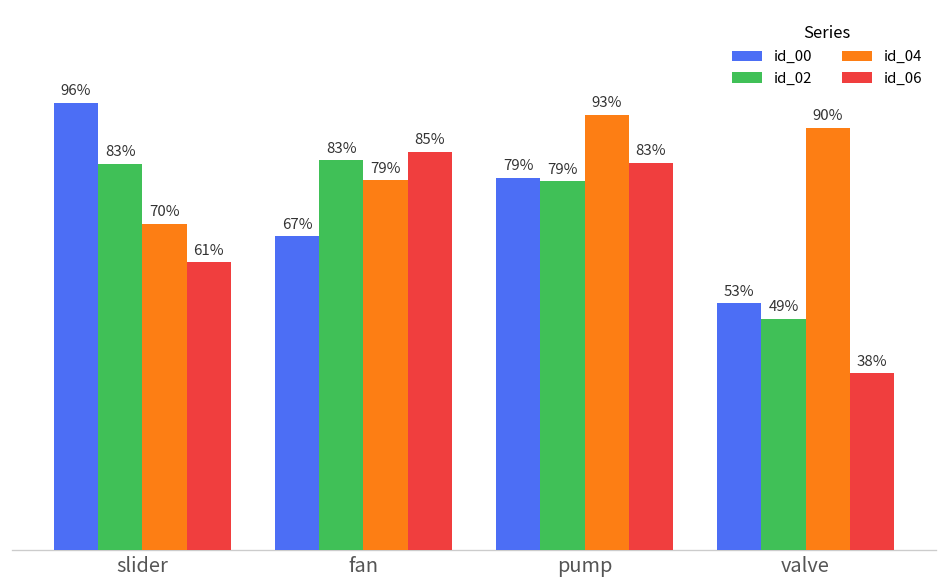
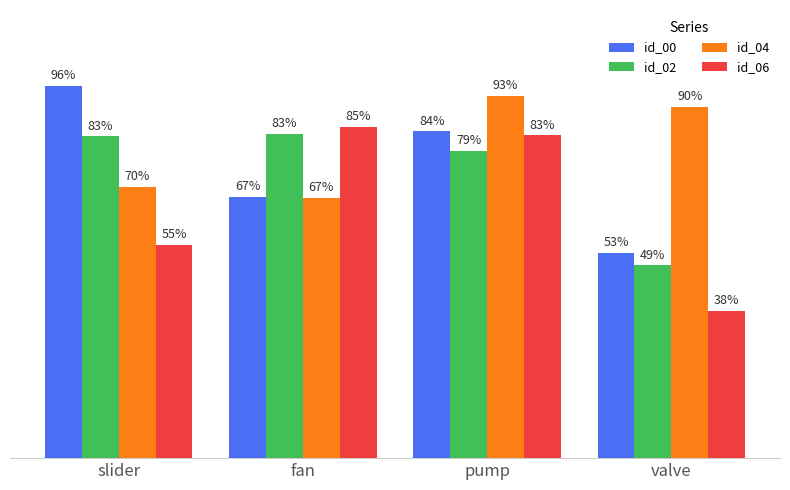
  {
    "id_00": {
      "slider": "96%",
      "fan": "67%",
-     "pump": "79%",
+     "pump": "84%",
      "valve": "53%"
    },
    "id_02": {
      "slider": "83%",
      "fan": "83%",
      "pump": "79%",
      "valve": "49%"
    },
    "id_04": {
      "slider": "70%",
-     "fan": "79%",
+     "fan": "67%",
      "pump": "93%",
      "valve": "90%"
    },
    "id_06": {
-     "slider": "61%",
+     "slider": "55%",
      "fan": "85%",
      "pump": "83%",
      "valve": "38%"
    }
  }
